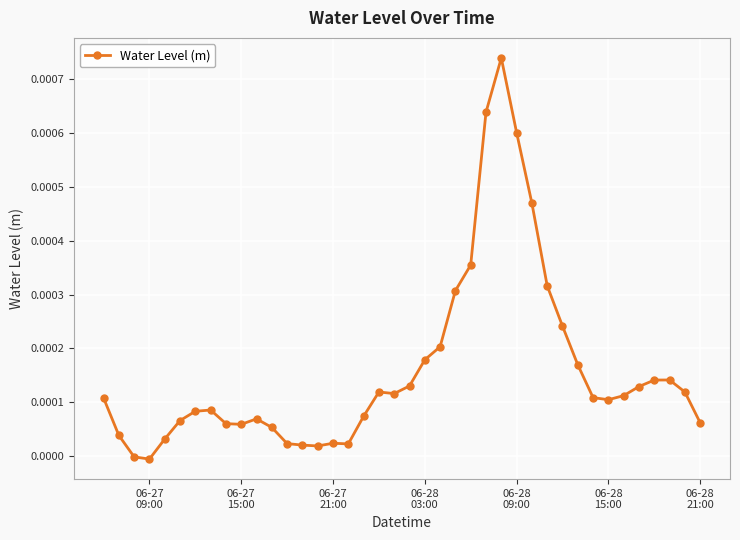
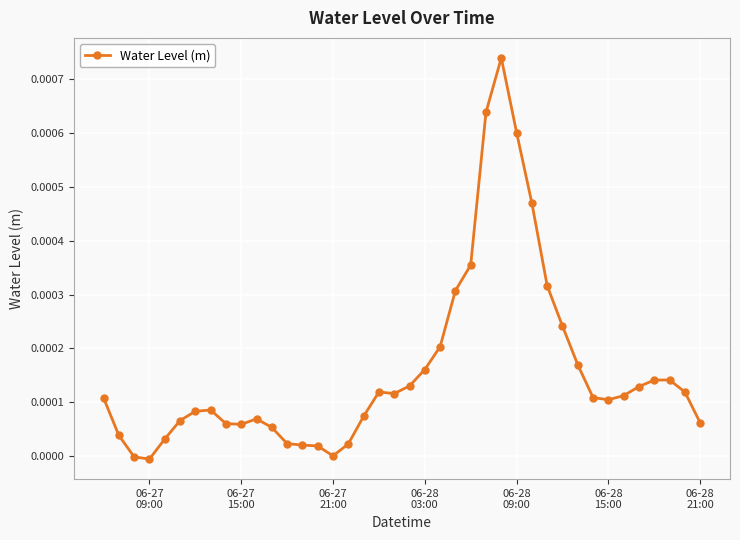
  {
    "06-27 09:00": -0.00001,
    "06-27 15:00": 0.00006,
-   "06-27 21:00": 0.00002,
-   "06-28 03:00": 0.00018,
+   "06-27 21:00": 0.00000,
+   "06-28 03:00": 0.00016,
    "06-28 09:00": 0.00060,
    "06-28 15:00": 0.00010,
    "06-28 21:00": 0.00006
  }
